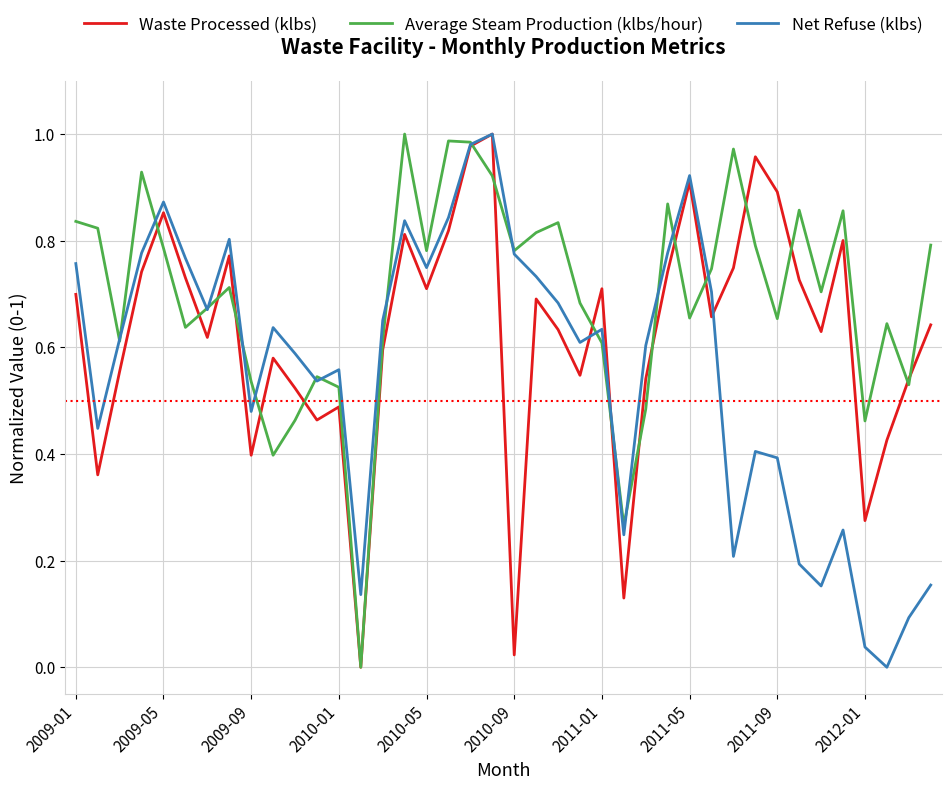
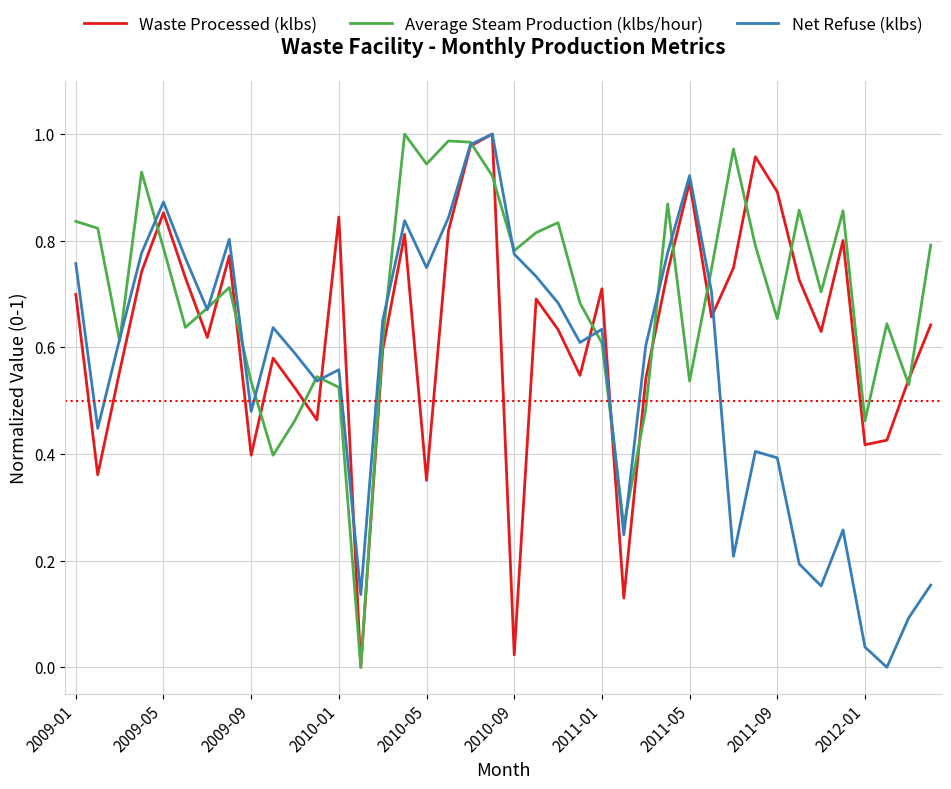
  {
    "Waste Processed (klbs)": {
      "2009-01": 0.70,
      "2009-05": 0.85,
      "2009-09": 0.40,
-     "2010-01": 0.49,
-     "2010-05": 0.71,
+     "2010-01": 0.84,
+     "2010-05": 0.35,
      "2010-09": 0.02,
      "2011-01": 0.71,
      "2011-05": 0.91,
      "2011-09": 0.89,
-     "2012-01": 0.28
+     "2012-01": 0.42
    },
    "Average Steam Production (klbs/hour)": {
      "2009-01": 0.84,
      "2009-05": 0.79,
      "2009-09": 0.54,
      "2010-01": 0.53,
-     "2010-05": 0.78,
+     "2010-05": 0.94,
      "2010-09": 0.78,
      "2011-01": 0.61,
-     "2011-05": 0.65,
+     "2011-05": 0.54,
      "2011-09": 0.65,
      "2012-01": 0.46
    },
    "Net Refuse (klbs)": {
      "2009-01": 0.76,
      "2009-05": 0.87,
      "2009-09": 0.48,
      "2010-01": 0.56,
      "2010-05": 0.75,
      "2010-09": 0.77,
      "2011-01": 0.63,
      "2011-05": 0.92,
      "2011-09": 0.39,
      "2012-01": 0.04
    }
  }
